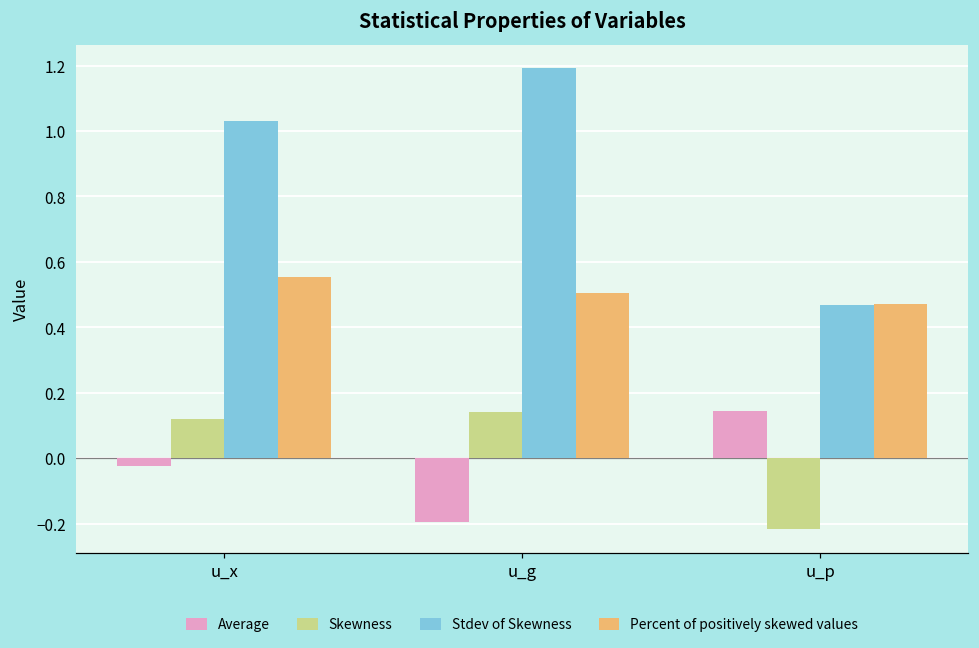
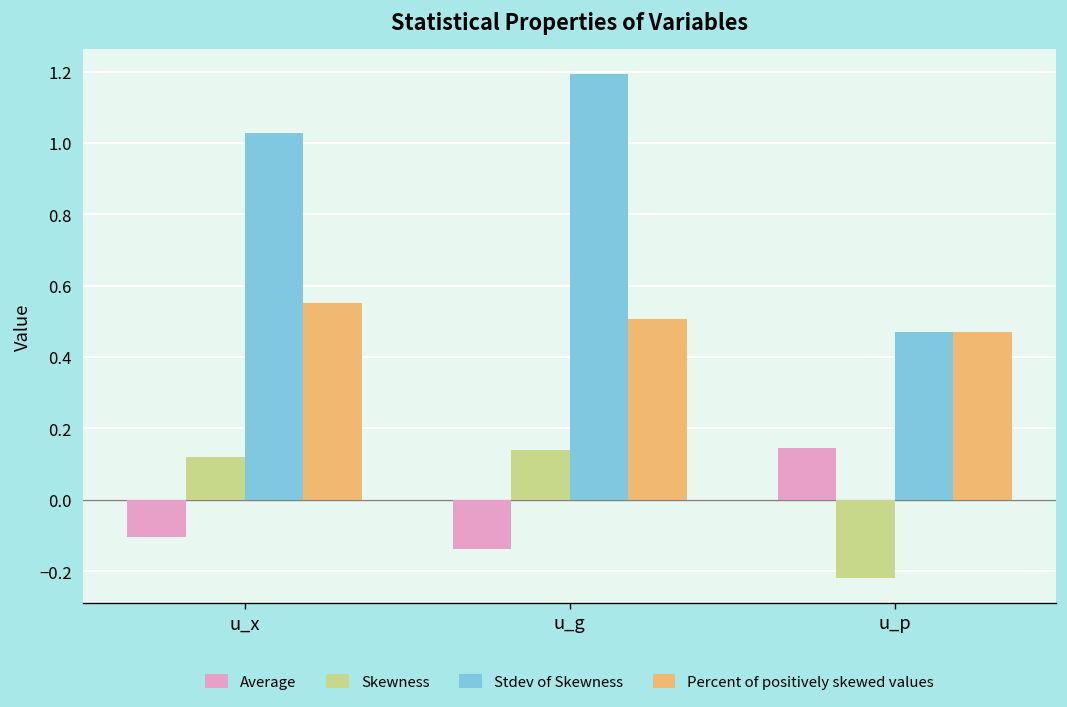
  {
    "Average": {
-     "u_x": -0.02,
-     "u_g": -0.20,
+     "u_x": -0.10,
+     "u_g": -0.14,
      "u_p": 0.15
    },
    "Stdev of Skewness": {
      "u_x": 1.03,
      "u_g": 1.19,
      "u_p": 0.47
    }
  }
